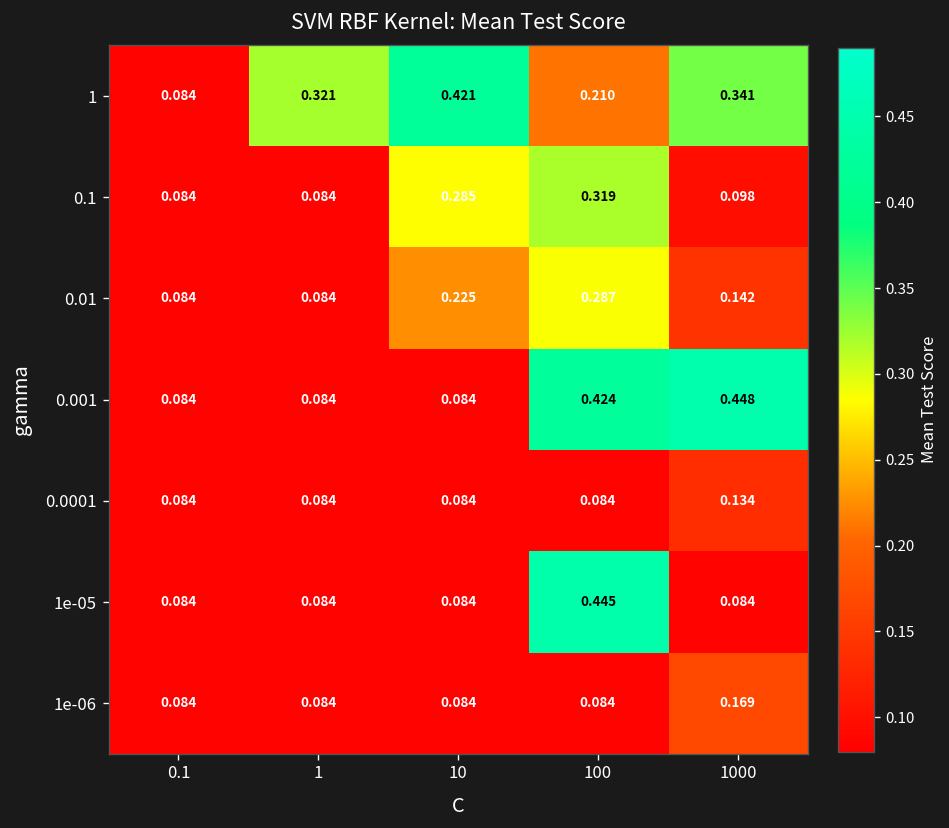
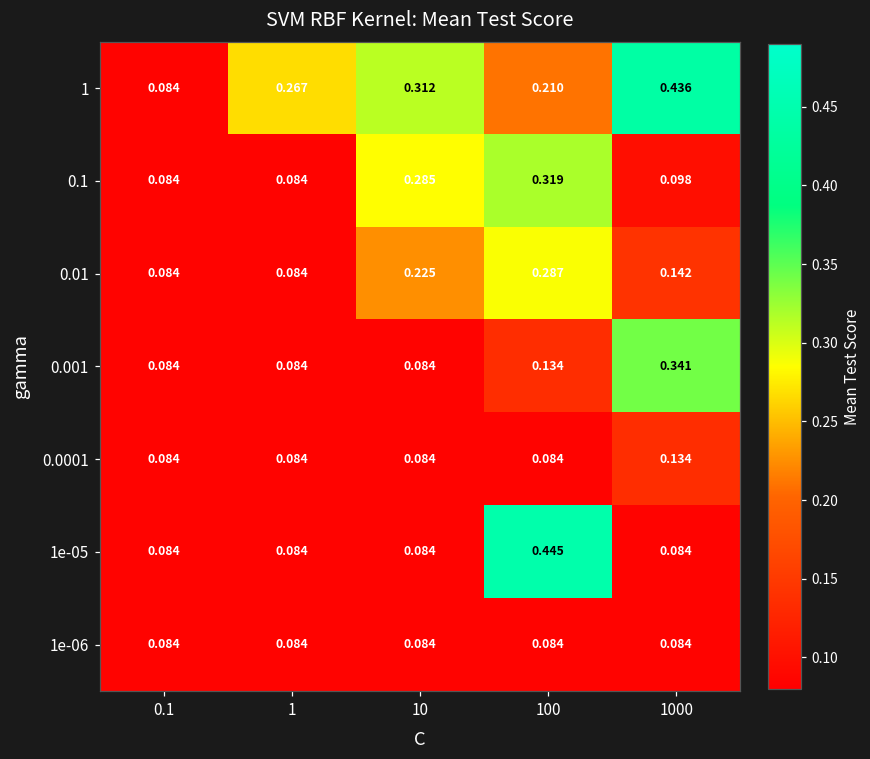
  {
    "1": {
      "0.1": 0.084,
-     "1": 0.321,
-     "10": 0.421,
+     "1": 0.267,
+     "10": 0.312,
      "100": 0.210,
-     "1000": 0.341
+     "1000": 0.436
    },
    "0.1": {
      "0.1": 0.084,
      "1": 0.084,
      "10": 0.285,
      "100": 0.319,
      "1000": 0.098
    },
    "0.01": {
      "0.1": 0.084,
      "1": 0.084,
      "10": 0.225,
      "100": 0.287,
      "1000": 0.142
    },
    "0.001": {
      "0.1": 0.084,
      "1": 0.084,
      "10": 0.084,
-     "100": 0.424,
-     "1000": 0.448
+     "100": 0.134,
+     "1000": 0.341
    },
    "0.0001": {
      "0.1": 0.084,
      "1": 0.084,
      "10": 0.084,
      "100": 0.084,
      "1000": 0.134
    },
    "1e-05": {
      "0.1": 0.084,
      "1": 0.084,
      "10": 0.084,
      "100": 0.445,
      "1000": 0.084
    },
    "1e-06": {
      "0.1": 0.084,
      "1": 0.084,
      "10": 0.084,
      "100": 0.084,
-     "1000": 0.169
+     "1000": 0.084
    }
  }
